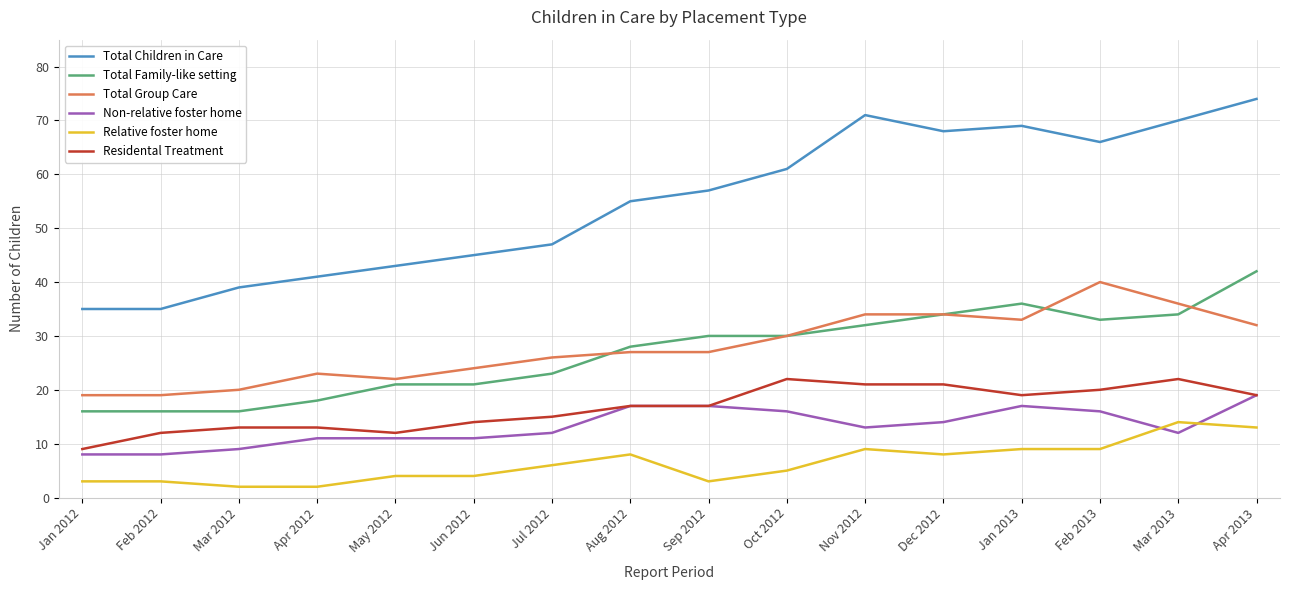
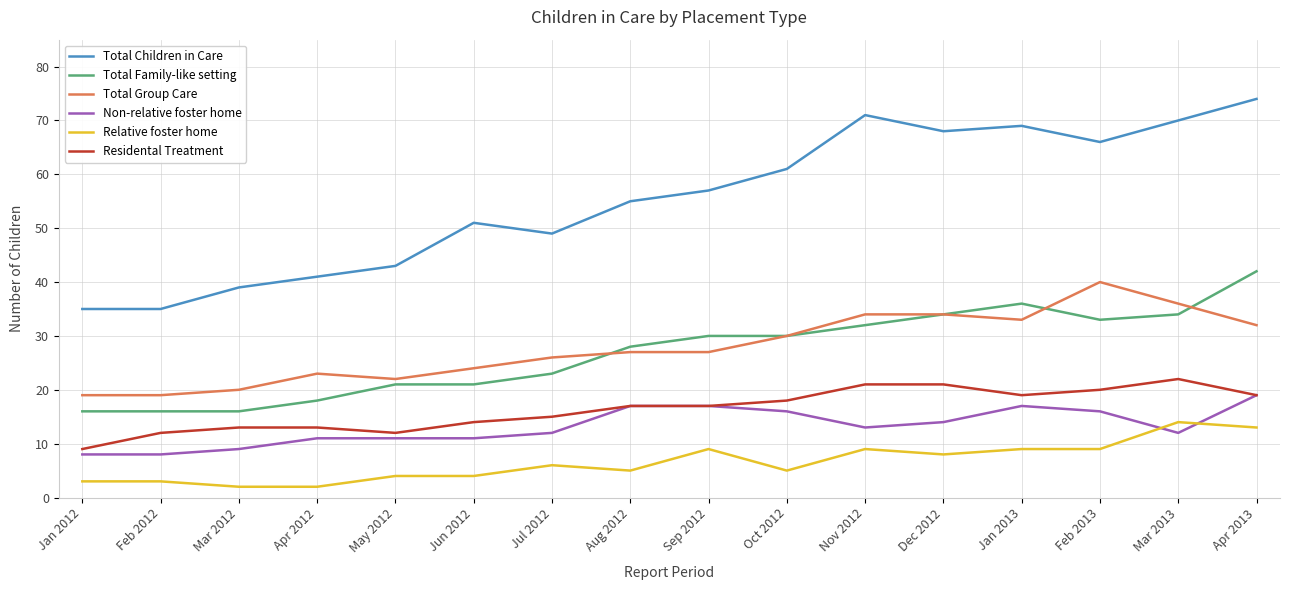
  {
    "Total Children in Care": {
      "Jan 2012": 35,
      "Feb 2012": 35,
      "Mar 2012": 39,
      "Apr 2012": 41,
      "May 2012": 43,
-     "Jun 2012": 45,
-     "Jul 2012": 47,
+     "Jun 2012": 51,
+     "Jul 2012": 49,
      "Aug 2012": 55,
      "Sep 2012": 57,
      "Oct 2012": 61,
      "Nov 2012": 71,
      "Dec 2012": 68,
      "Jan 2013": 69,
      "Feb 2013": 66,
      "Mar 2013": 70,
      "Apr 2013": 74
    },
    "Total Family-like setting": {
      "Jan 2012": 16,
      "Feb 2012": 16,
      "Mar 2012": 16,
      "Apr 2012": 18,
      "May 2012": 21,
      "Jun 2012": 21,
      "Jul 2012": 23,
      "Aug 2012": 28,
      "Sep 2012": 30,
      "Nov 2012": 32,
      "Jan 2013": 36,
      "Feb 2013": 33,
      "Mar 2013": 34,
      "Apr 2013": 42
    },
    "Total Group Care": {
      "Jan 2012": 19,
      "Feb 2012": 19,
      "Mar 2012": 20,
      "Apr 2012": 23,
      "May 2012": 22,
      "Jun 2012": 24,
      "Jul 2012": 26,
      "Aug 2012": 27,
      "Sep 2012": 27,
      "Nov 2012": 34,
      "Jan 2013": 33,
      "Feb 2013": 40,
      "Mar 2013": 36,
      "Apr 2013": 32
    },
    "Non-relative foster home": {
      "Jan 2012": 8,
      "Feb 2012": 8,
      "Mar 2012": 9,
      "Apr 2012": 11,
      "May 2012": 11,
      "Jun 2012": 11,
      "Jul 2012": 12,
      "Oct 2012": 16,
      "Nov 2012": 13,
      "Dec 2012": 14,
      "Jan 2013": 17,
      "Feb 2013": 16,
      "Mar 2013": 12
    },
    "Relative foster home": {
      "Jan 2012": 3,
      "Feb 2012": 3,
      "Mar 2012": 2,
      "Apr 2012": 2,
      "May 2012": 4,
      "Jun 2012": 4,
      "Jul 2012": 6,
-     "Aug 2012": 8,
-     "Sep 2012": 3,
+     "Aug 2012": 5,
+     "Sep 2012": 9,
      "Oct 2012": 5,
      "Nov 2012": 9,
      "Dec 2012": 8,
      "Jan 2013": 9,
      "Feb 2013": 9,
      "Mar 2013": 14,
      "Apr 2013": 13
    },
    "Residental Treatment": {
      "Jan 2012": 9,
      "Feb 2012": 12,
      "Mar 2012": 13,
      "Apr 2012": 13,
      "May 2012": 12,
      "Jun 2012": 14,
      "Jul 2012": 15,
-     "Oct 2012": 22,
+     "Oct 2012": 18,
      "Nov 2012": 21,
      "Dec 2012": 21,
      "Jan 2013": 19,
      "Feb 2013": 20,
      "Mar 2013": 22
    }
  }
